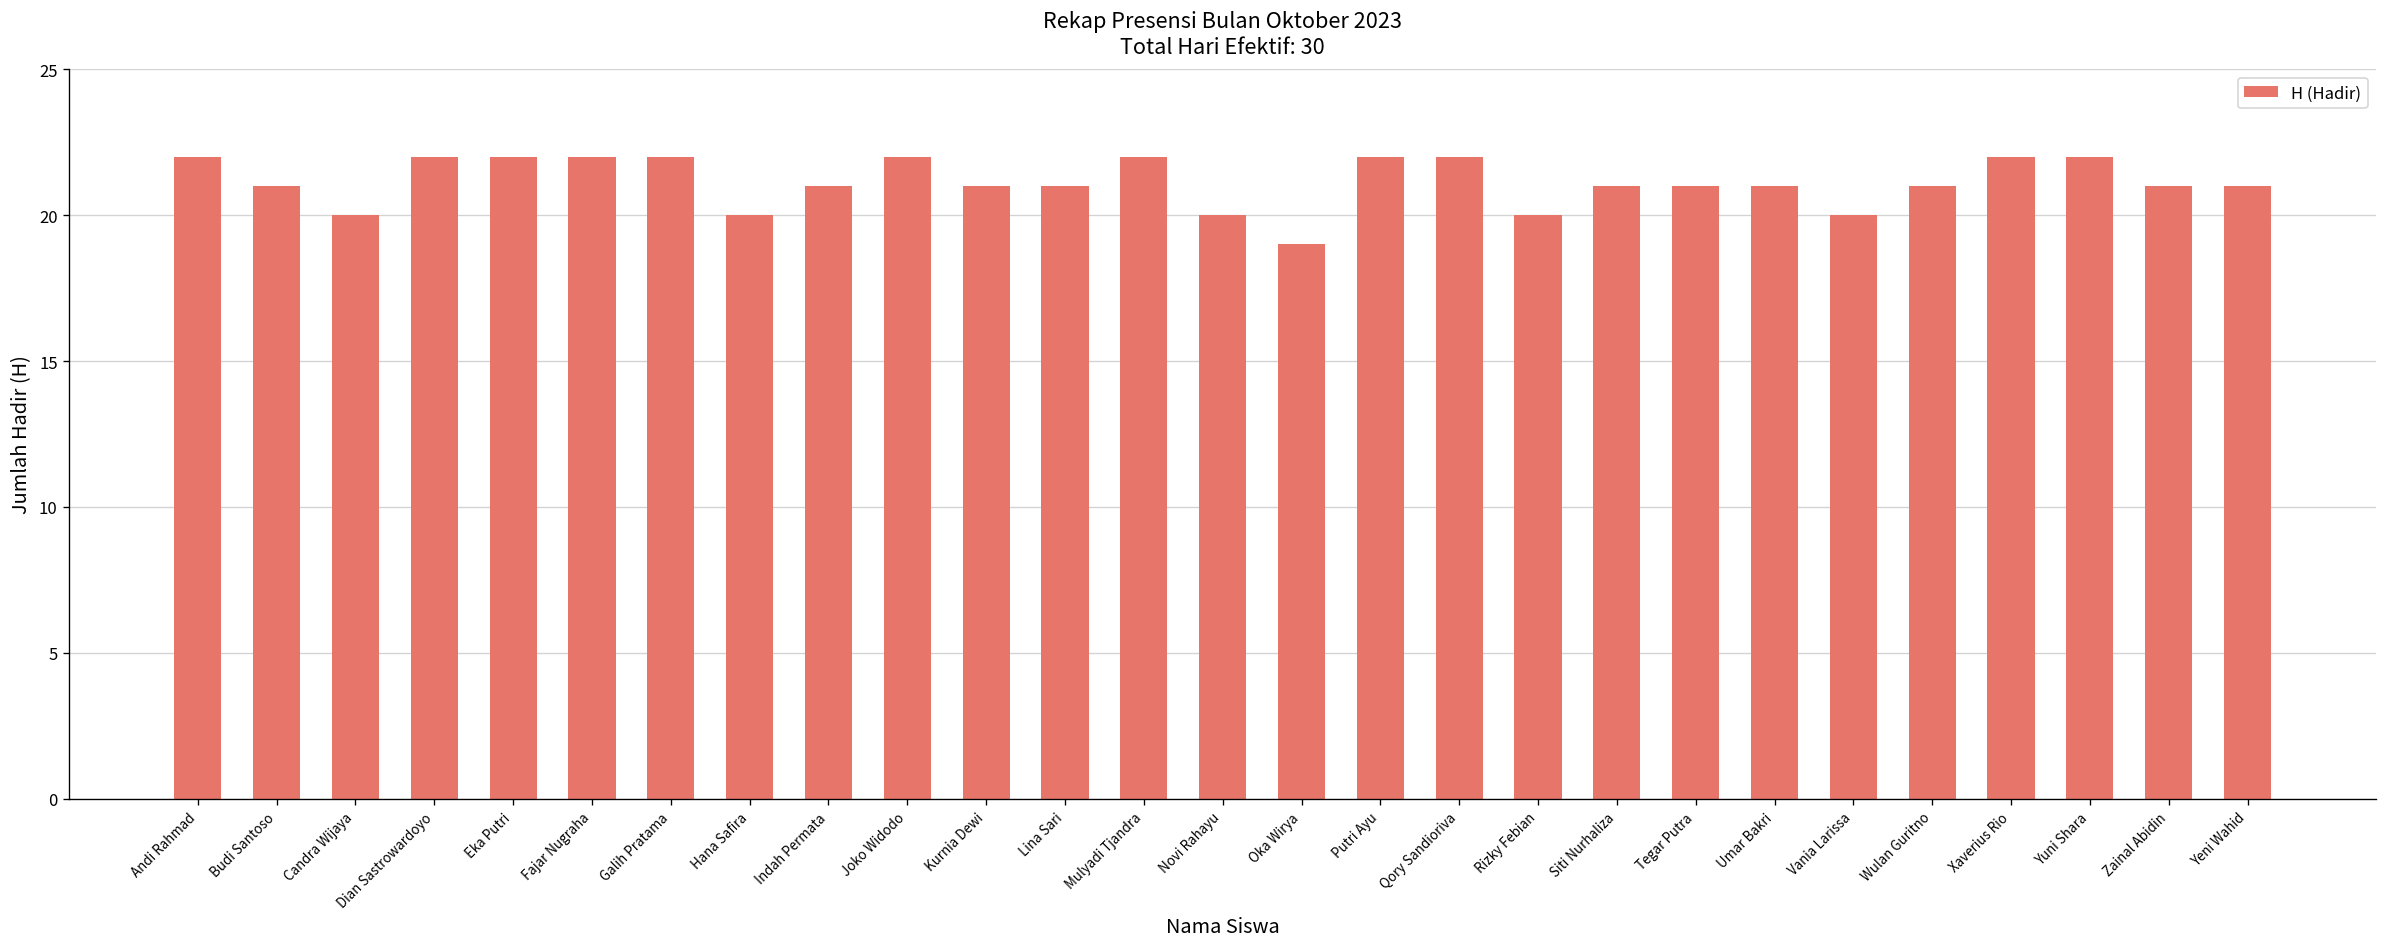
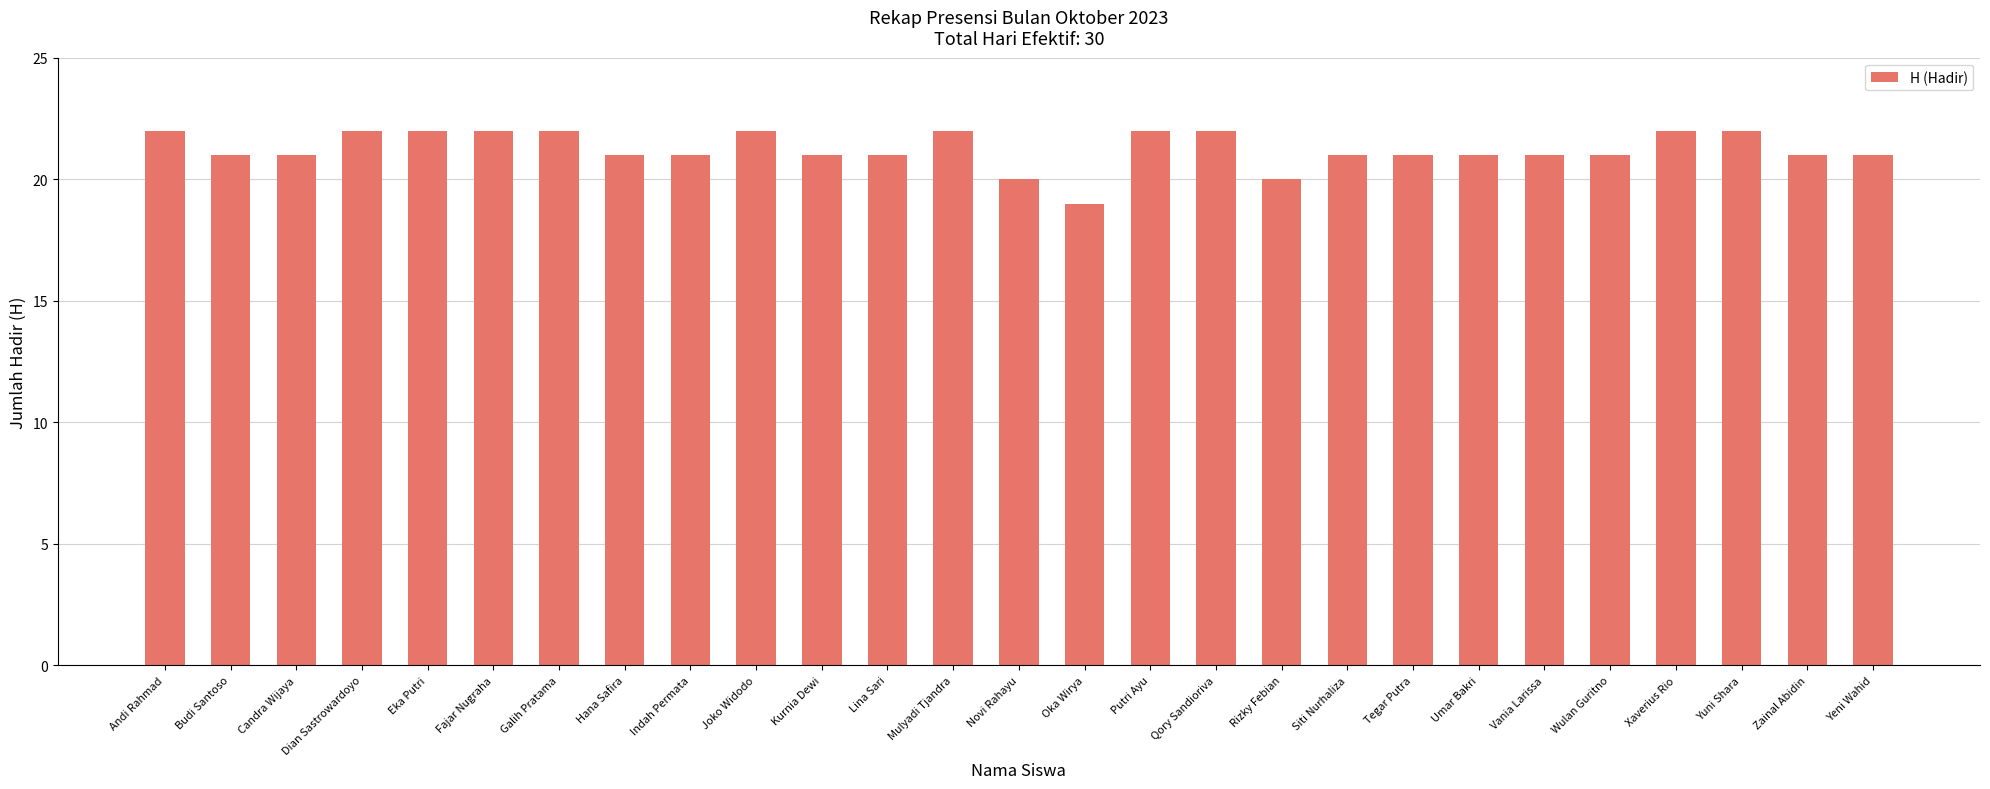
  {
    "Andi Rahmad": 22,
    "Budi Santoso": 21,
-   "Candra Wijaya": 20,
+   "Candra Wijaya": 21,
    "Dian Sastrowardoyo": 22,
    "Eka Putri": 22,
    "Fajar Nugraha": 22,
    "Galih Pratama": 22,
-   "Hana Safira": 20,
+   "Hana Safira": 21,
    "Indah Permata": 21,
    "Joko Widodo": 22,
    "Kurnia Dewi": 21,
    "Lina Sari": 21,
    "Mulyadi Tjandra": 22,
    "Novi Rahayu": 20,
    "Oka Wirya": 19,
    "Putri Ayu": 22,
    "Qory Sandioriva": 22,
    "Rizky Febian": 20,
    "Siti Nurhaliza": 21,
    "Tegar Putra": 21,
    "Umar Bakri": 21,
-   "Vania Larissa": 20,
+   "Vania Larissa": 21,
    "Wulan Guritno": 21,
    "Xaverius Rio": 22,
    "Yuni Shara": 22,
    "Zainal Abidin": 21,
    "Yeni Wahid": 21
  }
